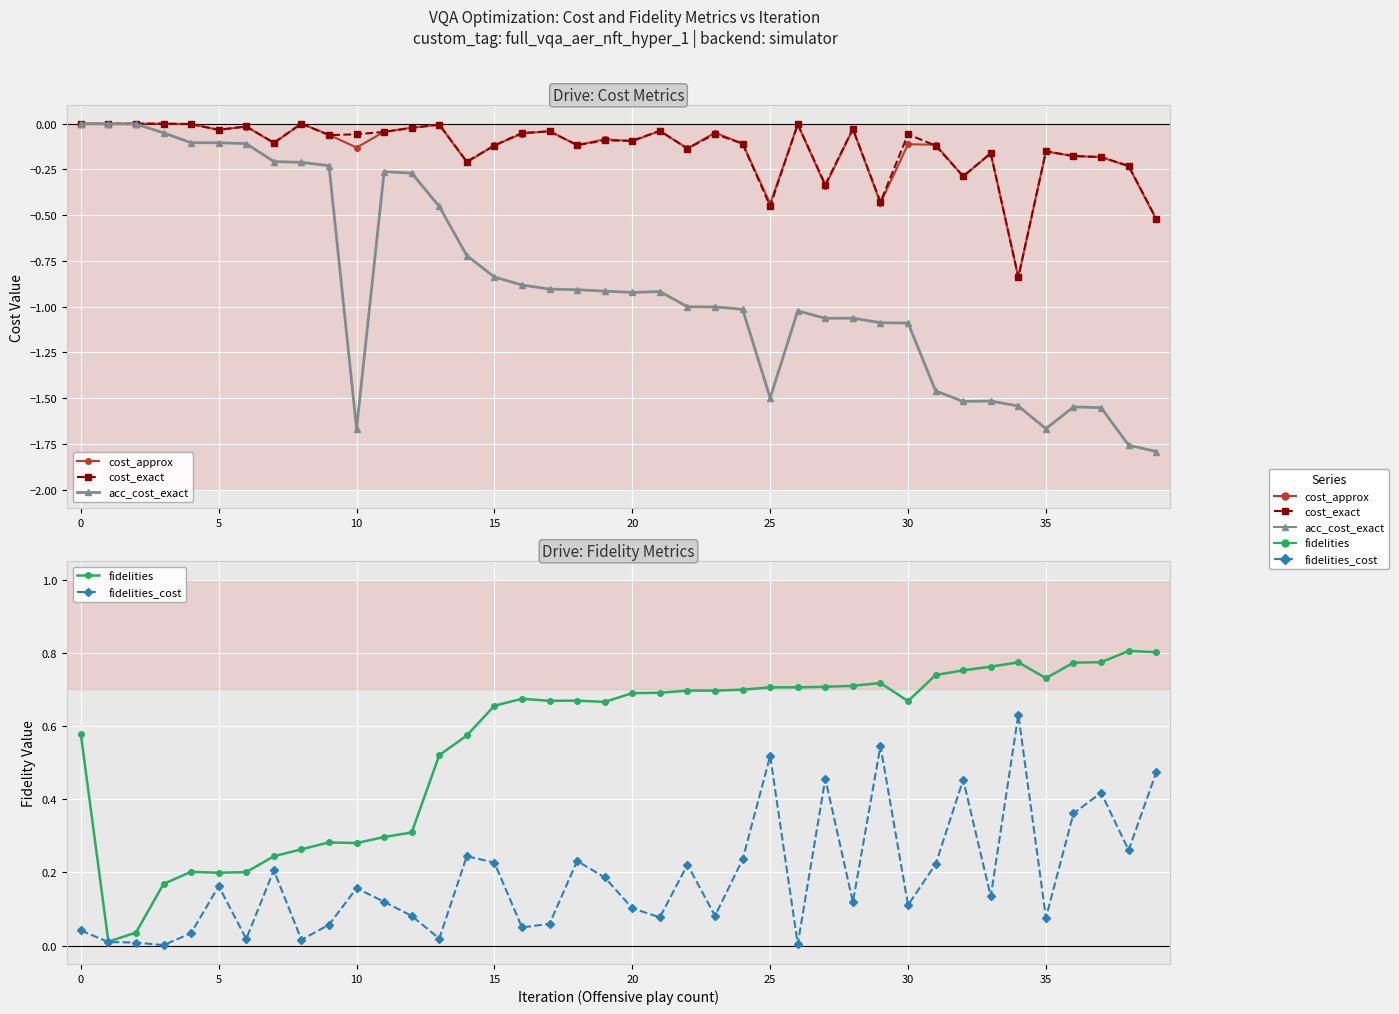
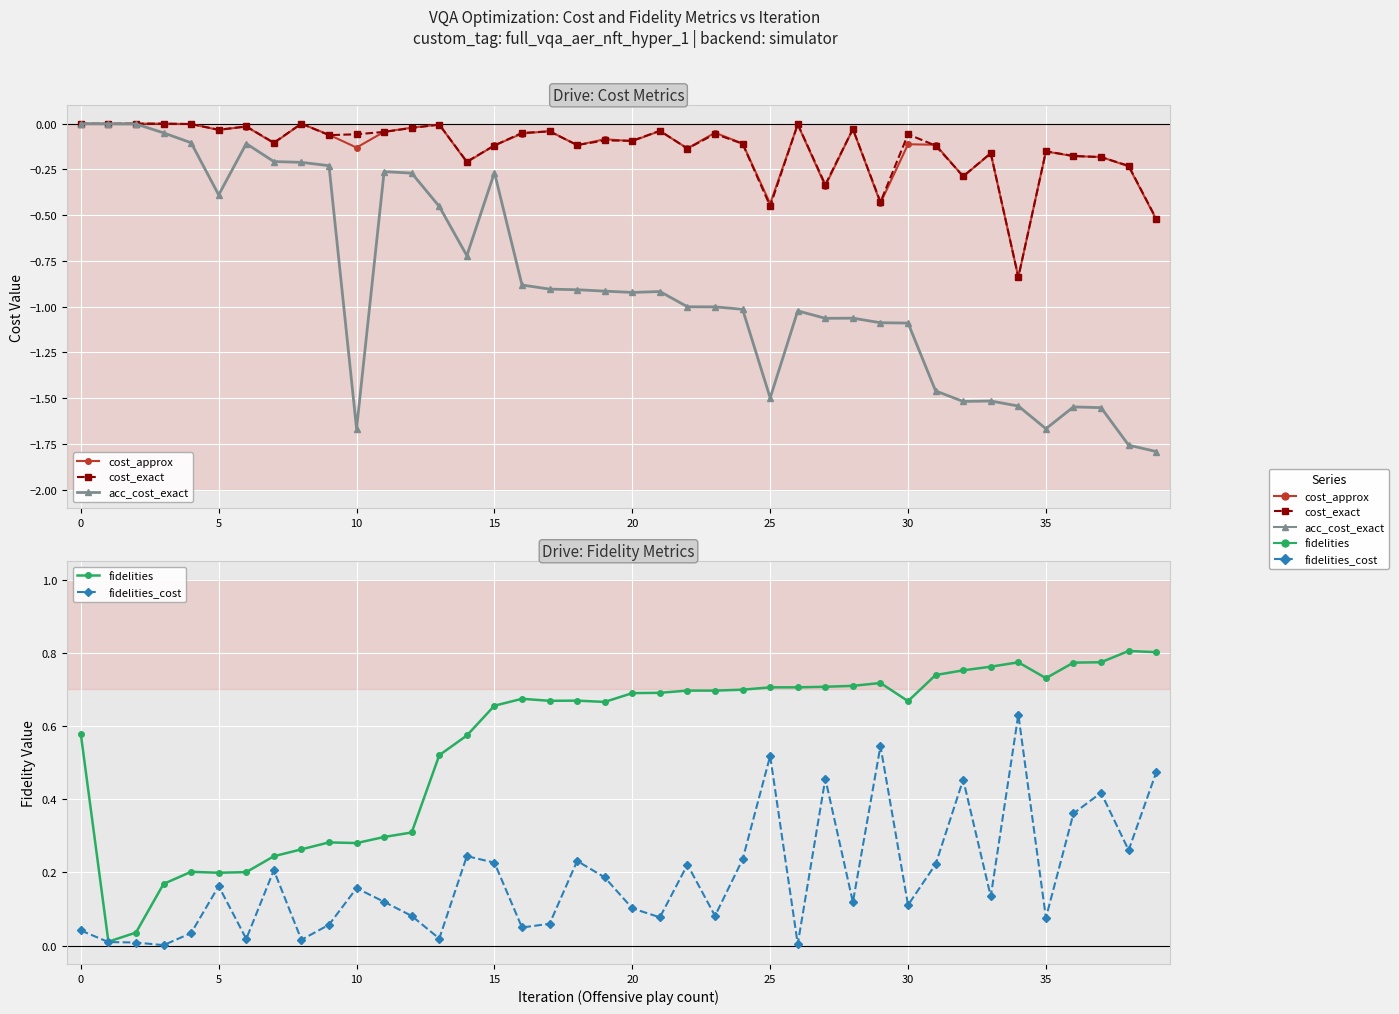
  {
    "Drive: Cost Metrics": {
      "cost_approx": {
        "10": -0.13,
        "30": -0.11
      },
      "cost_exact": {
        "10": -0.06,
        "30": -0.06
      },
      "acc_cost_exact": {
-       "5": -0.10,
+       "5": -0.39,
        "10": -1.67,
-       "15": -0.84,
+       "15": -0.27,
        "20": -0.92,
        "25": -1.50,
        "30": -1.09,
        "35": -1.67
      }
    },
    "Drive: Fidelity Metrics": {
      "fidelities": {
        "0": 0.58,
        "5": 0.20,
        "10": 0.28,
        "15": 0.66,
        "20": 0.69,
        "25": 0.71,
        "30": 0.67,
        "35": 0.73
      },
      "fidelities_cost": {
        "0": 0.04,
        "5": 0.16,
        "10": 0.16,
        "15": 0.23,
        "20": 0.10,
        "25": 0.52,
        "30": 0.11,
        "35": 0.08
      }
    }
  }
